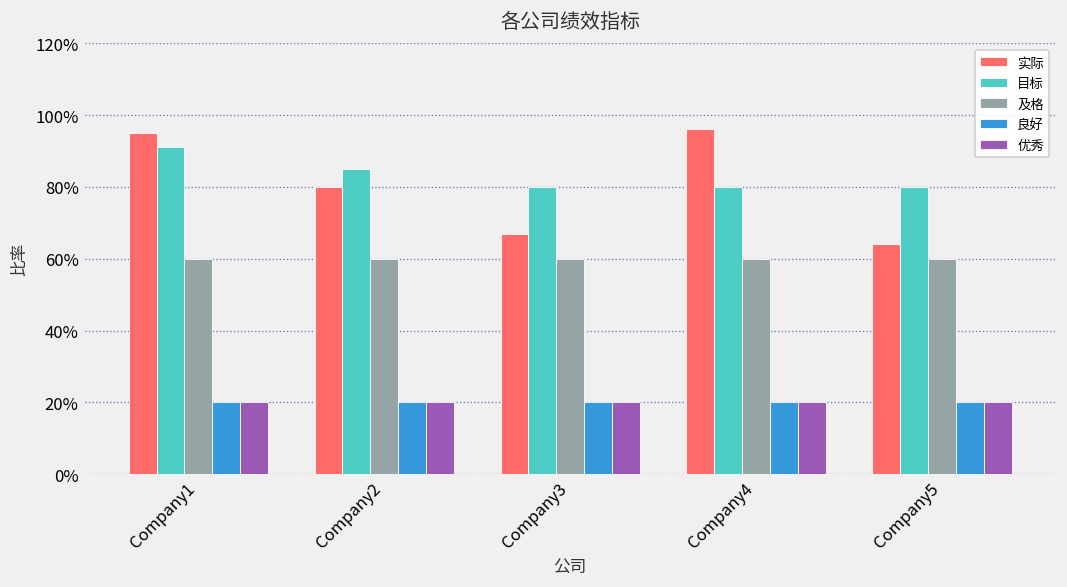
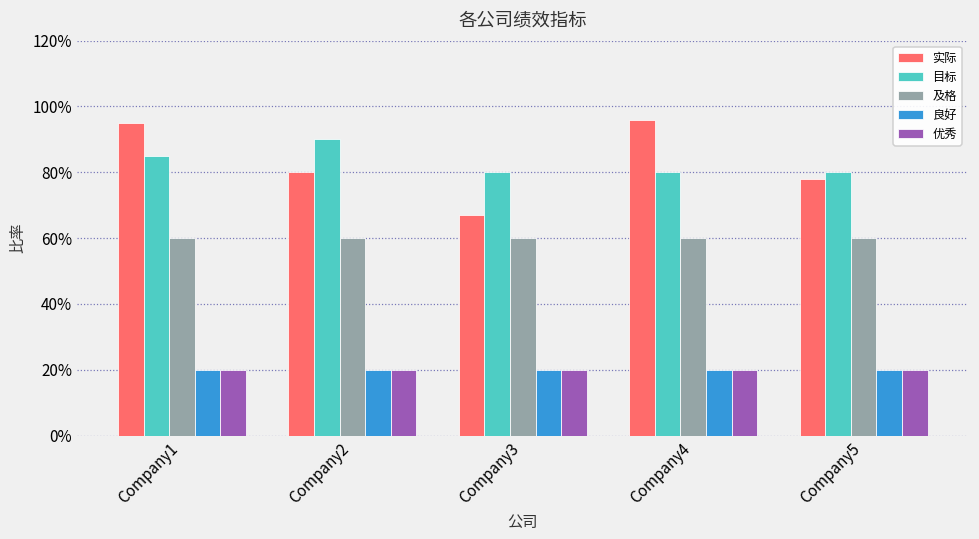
  {
    "实际": {
      "Company1": "95%",
      "Company2": "80%",
      "Company3": "67%",
      "Company4": "96%",
-     "Company5": "64%"
+     "Company5": "78%"
    },
    "目标": {
-     "Company1": "91%",
-     "Company2": "85%",
+     "Company1": "85%",
+     "Company2": "90%",
      "Company3": "80%",
      "Company4": "80%",
      "Company5": "80%"
    },
    "及格": {
      "Company1": "60%",
      "Company2": "60%",
      "Company3": "60%",
      "Company4": "60%",
      "Company5": "60%"
    },
    "良好": {
      "Company1": "20%",
      "Company2": "20%",
      "Company3": "20%",
      "Company4": "20%",
      "Company5": "20%"
    },
    "优秀": {
      "Company1": "20%",
      "Company2": "20%",
      "Company3": "20%",
      "Company4": "20%",
      "Company5": "20%"
    }
  }
